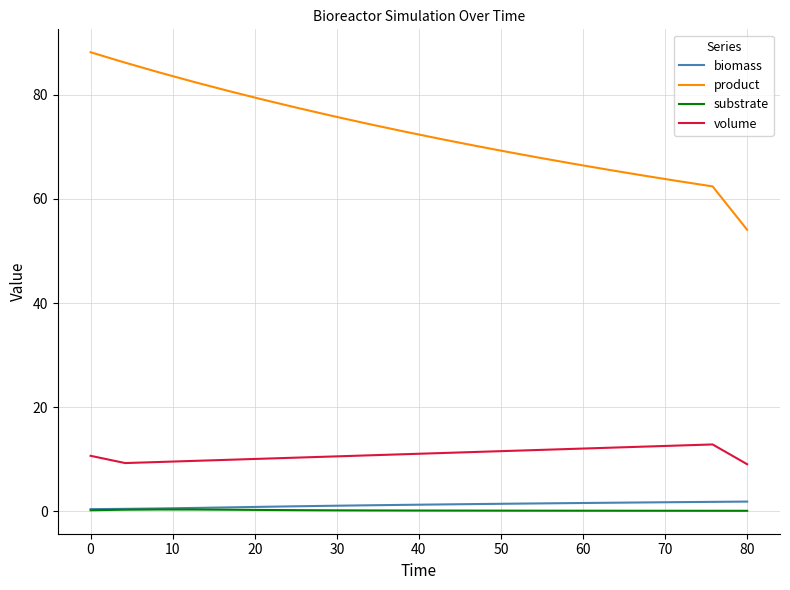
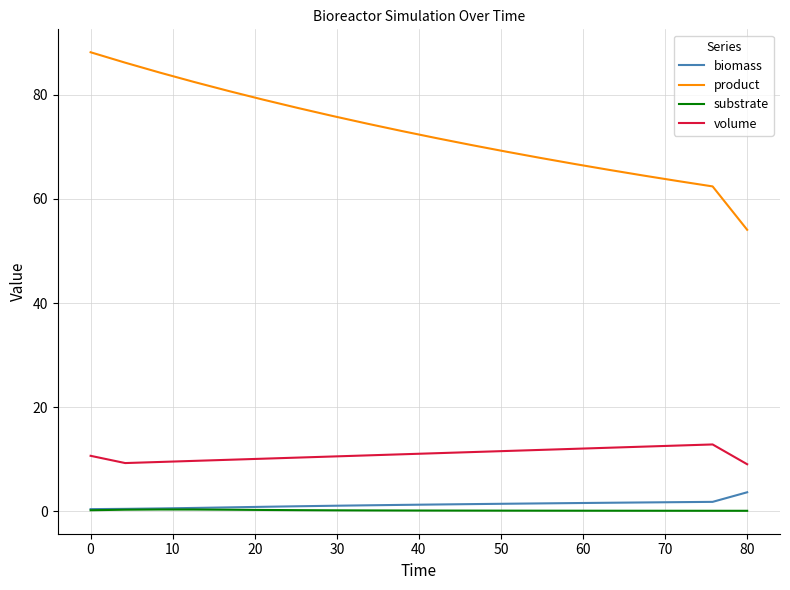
  {
    "biomass": {
-     "80": 2
+     "80": 4
    },
    "product": {
      "0": 88,
      "80": 54
    },
    "substrate": {
      "80": 0
    },
    "volume": {
      "0": 11,
      "80": 9
    }
  }
